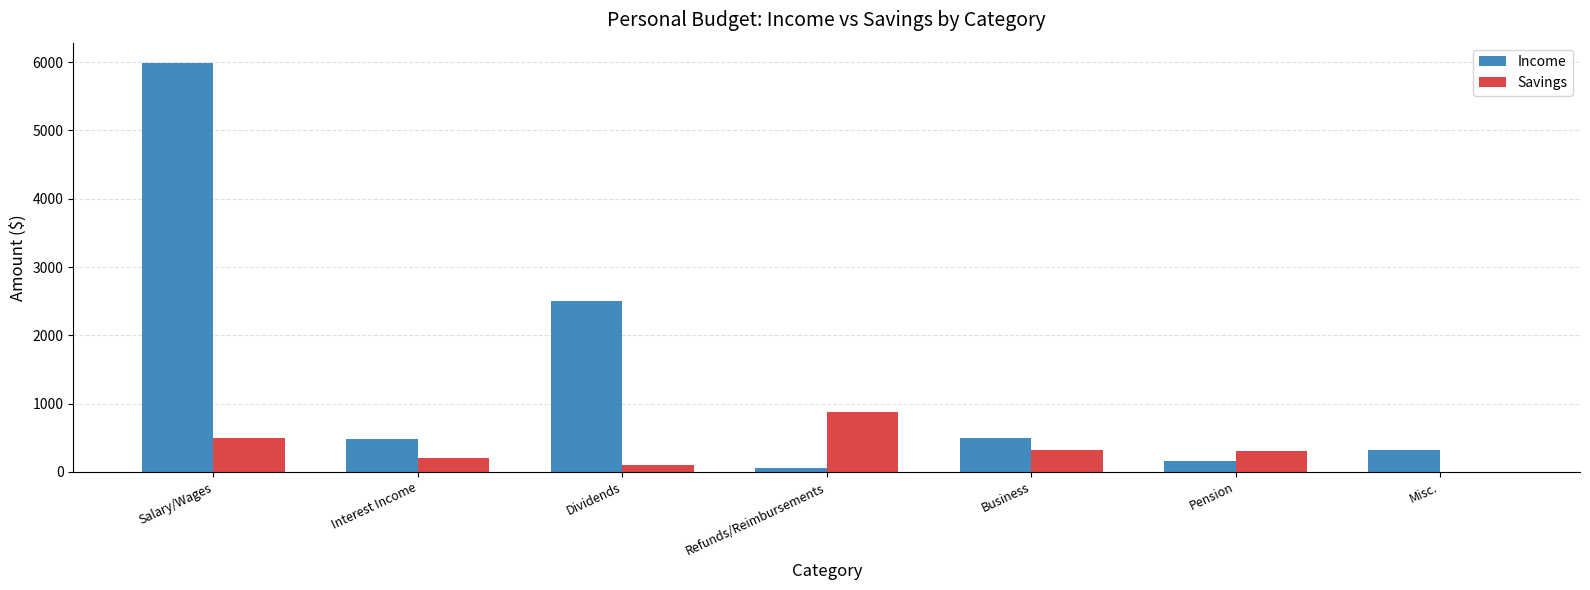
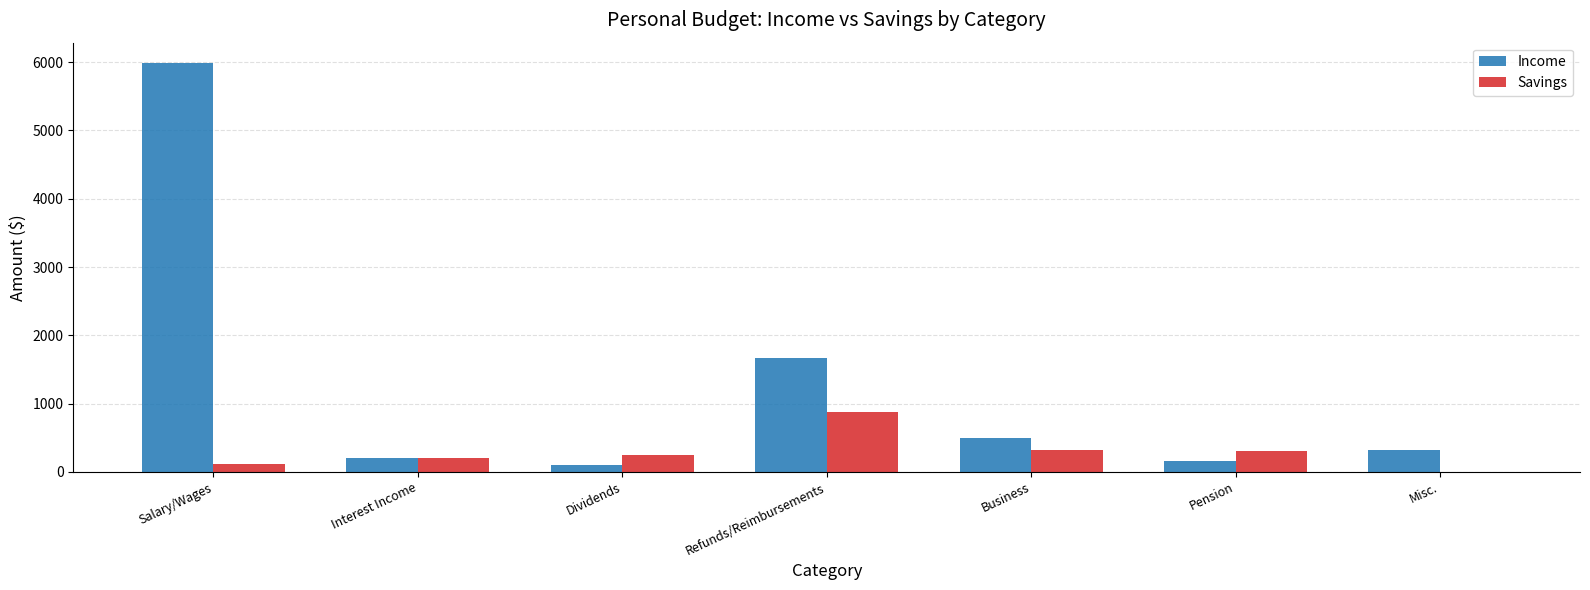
  {
    "Income": {
      "Salary/Wages": 6000,
-     "Interest Income": 500,
-     "Dividends": 2500,
-     "Refunds/Reimbursements": 100,
+     "Interest Income": 200,
+     "Dividends": 100,
+     "Refunds/Reimbursements": 1700,
      "Business": 500,
      "Pension": 200,
      "Misc.": 300
    },
    "Savings": {
-     "Salary/Wages": 500,
+     "Salary/Wages": 100,
      "Interest Income": 200,
-     "Dividends": 100,
+     "Dividends": 200,
      "Refunds/Reimbursements": 900,
      "Business": 300,
      "Pension": 300,
      "Misc.": 0
    }
  }
